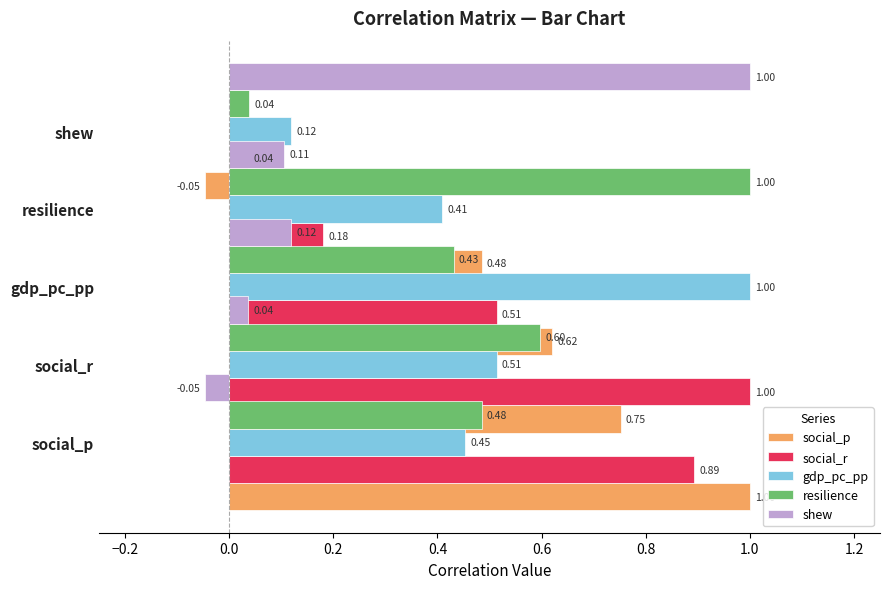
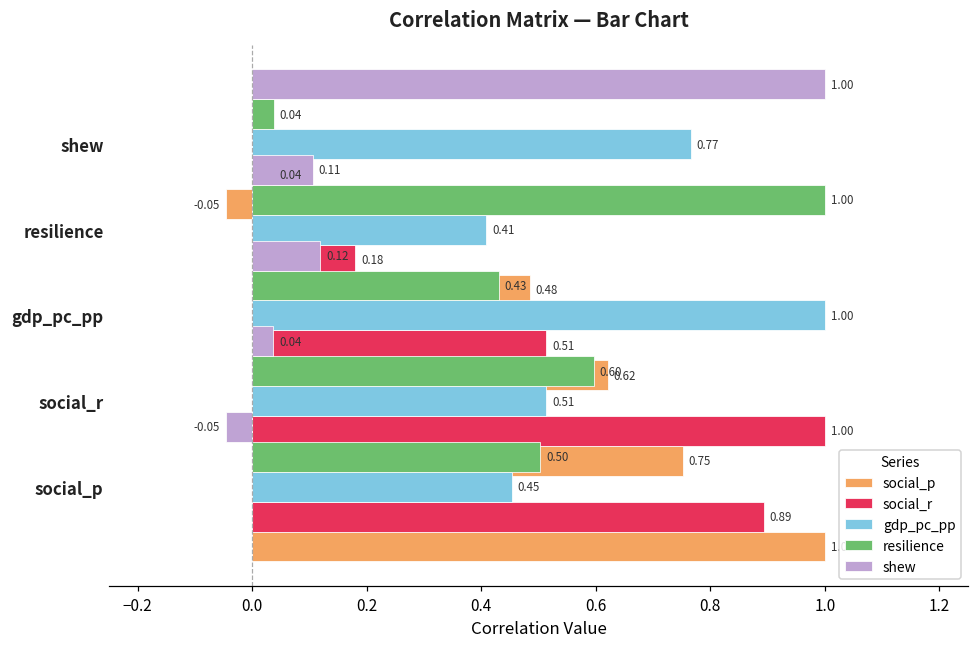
  {
    "social_r": {
      "resilience": 0.18,
      "gdp_pc_pp": 0.51,
      "social_r": 1.00,
      "social_p": 0.89
    },
    "gdp_pc_pp": {
-     "shew": 0.12,
+     "shew": 0.77,
      "resilience": 0.41,
      "gdp_pc_pp": 1.00,
      "social_r": 0.51,
      "social_p": 0.45
    },
    "resilience": {
      "shew": 0.04,
      "resilience": 1.00,
-     "social_p": 0.48
+     "social_p": 0.50
    }
  }
